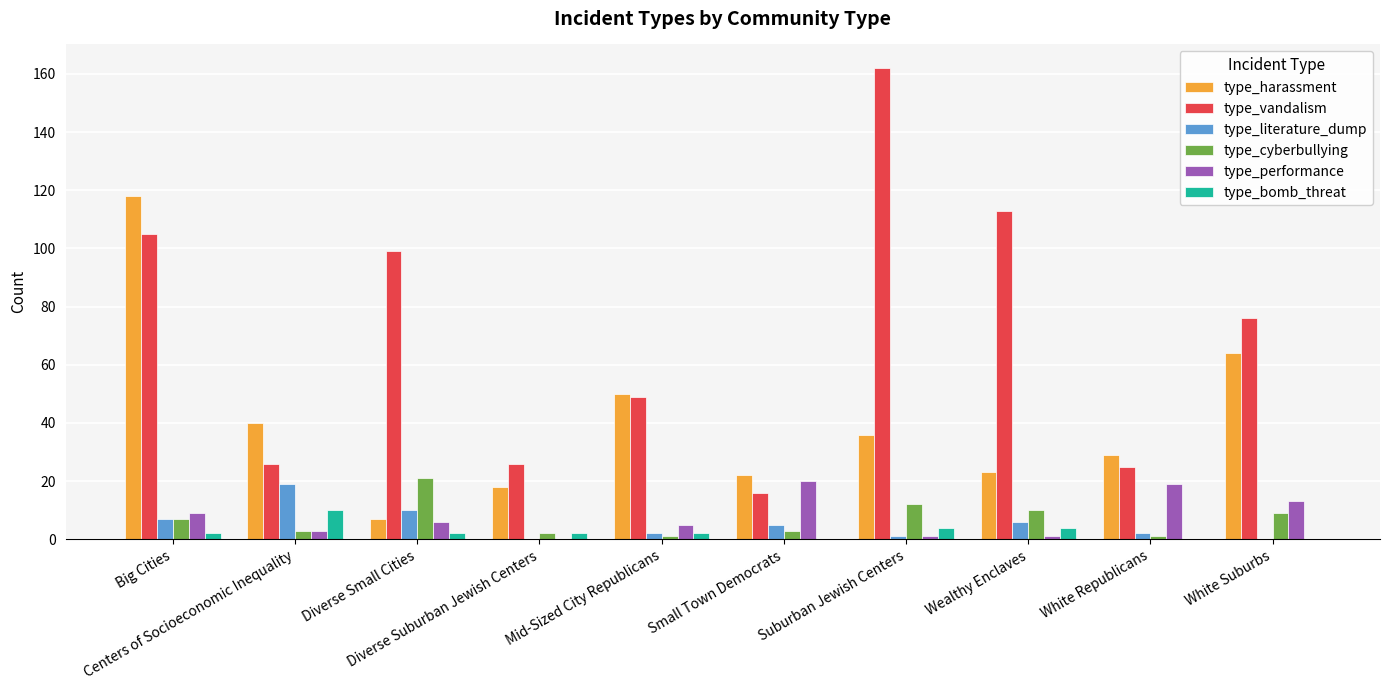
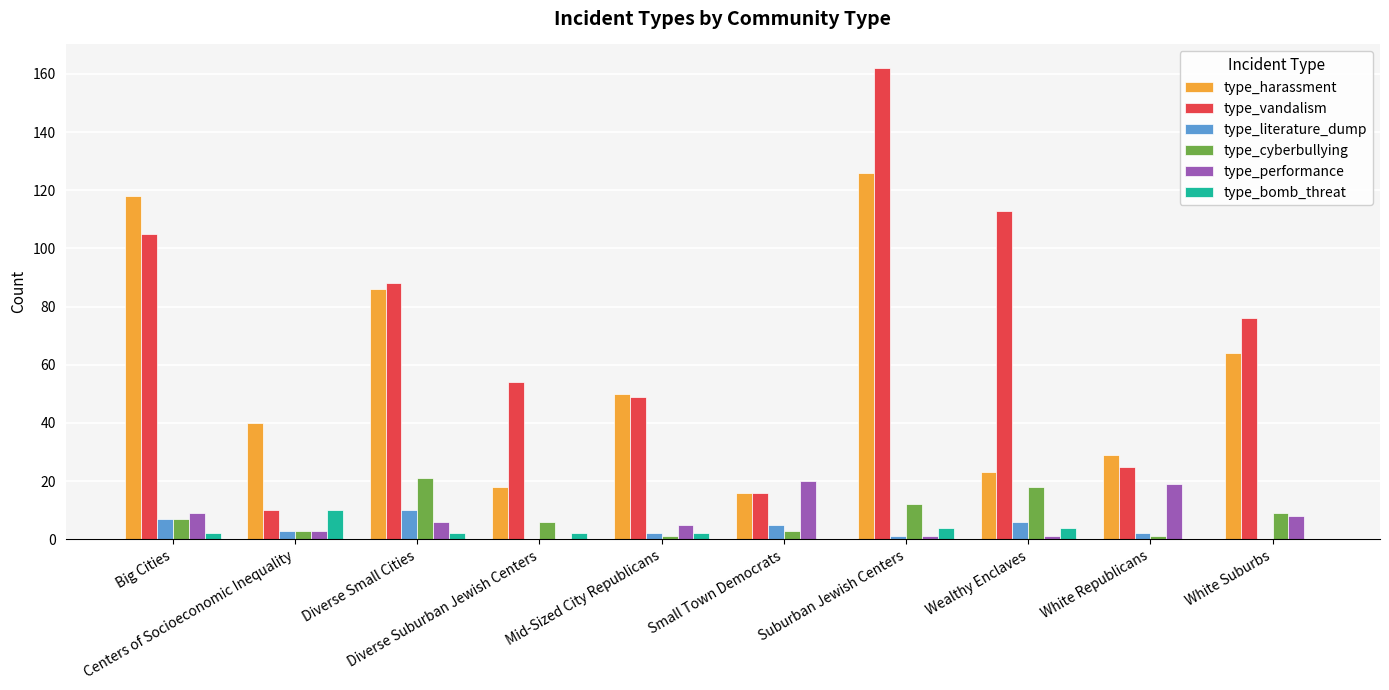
  {
    "type_harassment": {
      "Big Cities": 118,
      "Centers of Socioeconomic Inequality": 40,
-     "Diverse Small Cities": 7,
+     "Diverse Small Cities": 86,
      "Diverse Suburban Jewish Centers": 18,
      "Mid-Sized City Republicans": 50,
-     "Small Town Democrats": 22,
-     "Suburban Jewish Centers": 36,
+     "Small Town Democrats": 16,
+     "Suburban Jewish Centers": 126,
      "Wealthy Enclaves": 23,
      "White Republicans": 29,
      "White Suburbs": 64
    },
    "type_vandalism": {
      "Big Cities": 105,
-     "Centers of Socioeconomic Inequality": 26,
-     "Diverse Small Cities": 99,
-     "Diverse Suburban Jewish Centers": 26,
+     "Centers of Socioeconomic Inequality": 10,
+     "Diverse Small Cities": 88,
+     "Diverse Suburban Jewish Centers": 54,
      "Mid-Sized City Republicans": 49,
      "Small Town Democrats": 16,
      "Suburban Jewish Centers": 162,
      "Wealthy Enclaves": 113,
      "White Republicans": 25,
      "White Suburbs": 76
    },
    "type_literature_dump": {
      "Big Cities": 7,
-     "Centers of Socioeconomic Inequality": 19,
+     "Centers of Socioeconomic Inequality": 3,
      "Diverse Small Cities": 10,
      "Diverse Suburban Jewish Centers": 0,
      "Mid-Sized City Republicans": 2,
      "Small Town Democrats": 5,
      "Suburban Jewish Centers": 1,
      "Wealthy Enclaves": 6,
      "White Republicans": 2,
      "White Suburbs": 0
    },
    "type_cyberbullying": {
      "Big Cities": 7,
      "Centers of Socioeconomic Inequality": 3,
      "Diverse Small Cities": 21,
-     "Diverse Suburban Jewish Centers": 2,
+     "Diverse Suburban Jewish Centers": 6,
      "Mid-Sized City Republicans": 1,
      "Small Town Democrats": 3,
      "Suburban Jewish Centers": 12,
-     "Wealthy Enclaves": 10,
+     "Wealthy Enclaves": 18,
      "White Republicans": 1,
      "White Suburbs": 9
    },
    "type_performance": {
      "Big Cities": 9,
      "Centers of Socioeconomic Inequality": 3,
      "Diverse Small Cities": 6,
      "Diverse Suburban Jewish Centers": 0,
      "Mid-Sized City Republicans": 5,
      "Small Town Democrats": 20,
      "Suburban Jewish Centers": 1,
      "Wealthy Enclaves": 1,
      "White Republicans": 19,
-     "White Suburbs": 13
+     "White Suburbs": 8
    },
    "type_bomb_threat": {
      "Big Cities": 2,
      "Centers of Socioeconomic Inequality": 10,
      "Diverse Small Cities": 2,
      "Diverse Suburban Jewish Centers": 2,
      "Mid-Sized City Republicans": 2,
      "Small Town Democrats": 0,
      "Suburban Jewish Centers": 4,
      "Wealthy Enclaves": 4,
      "White Republicans": 0,
      "White Suburbs": 0
    }
  }
